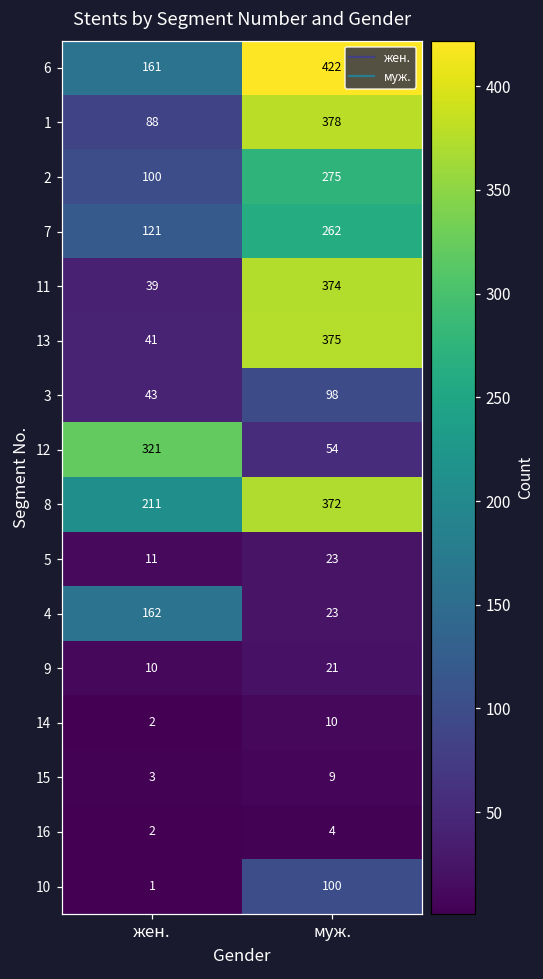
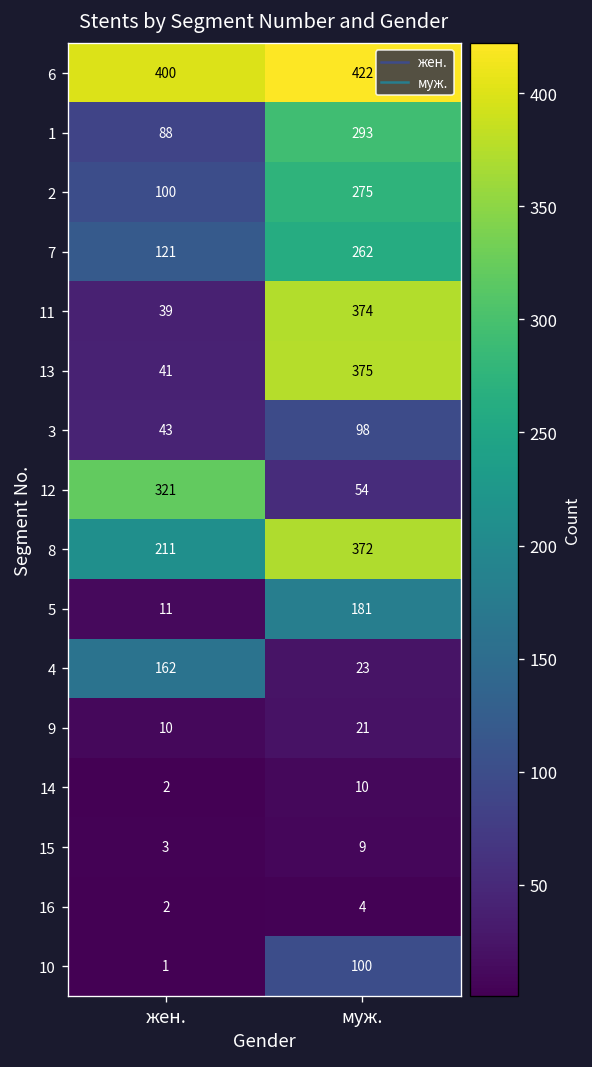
  {
    "6": {
-     "жен.": 161,
+     "жен.": 400,
      "муж.": 422
    },
    "1": {
      "жен.": 88,
-     "муж.": 378
+     "муж.": 293
    },
    "2": {
      "жен.": 100,
      "муж.": 275
    },
    "7": {
      "жен.": 121,
      "муж.": 262
    },
    "11": {
      "жен.": 39,
      "муж.": 374
    },
    "13": {
      "жен.": 41,
      "муж.": 375
    },
    "3": {
      "жен.": 43,
      "муж.": 98
    },
    "12": {
      "жен.": 321,
      "муж.": 54
    },
    "8": {
      "жен.": 211,
      "муж.": 372
    },
    "5": {
      "жен.": 11,
-     "муж.": 23
+     "муж.": 181
    },
    "4": {
      "жен.": 162,
      "муж.": 23
    },
    "9": {
      "жен.": 10,
      "муж.": 21
    },
    "14": {
      "жен.": 2,
      "муж.": 10
    },
    "15": {
      "жен.": 3,
      "муж.": 9
    },
    "16": {
      "жен.": 2,
      "муж.": 4
    },
    "10": {
      "жен.": 1,
      "муж.": 100
    }
  }
